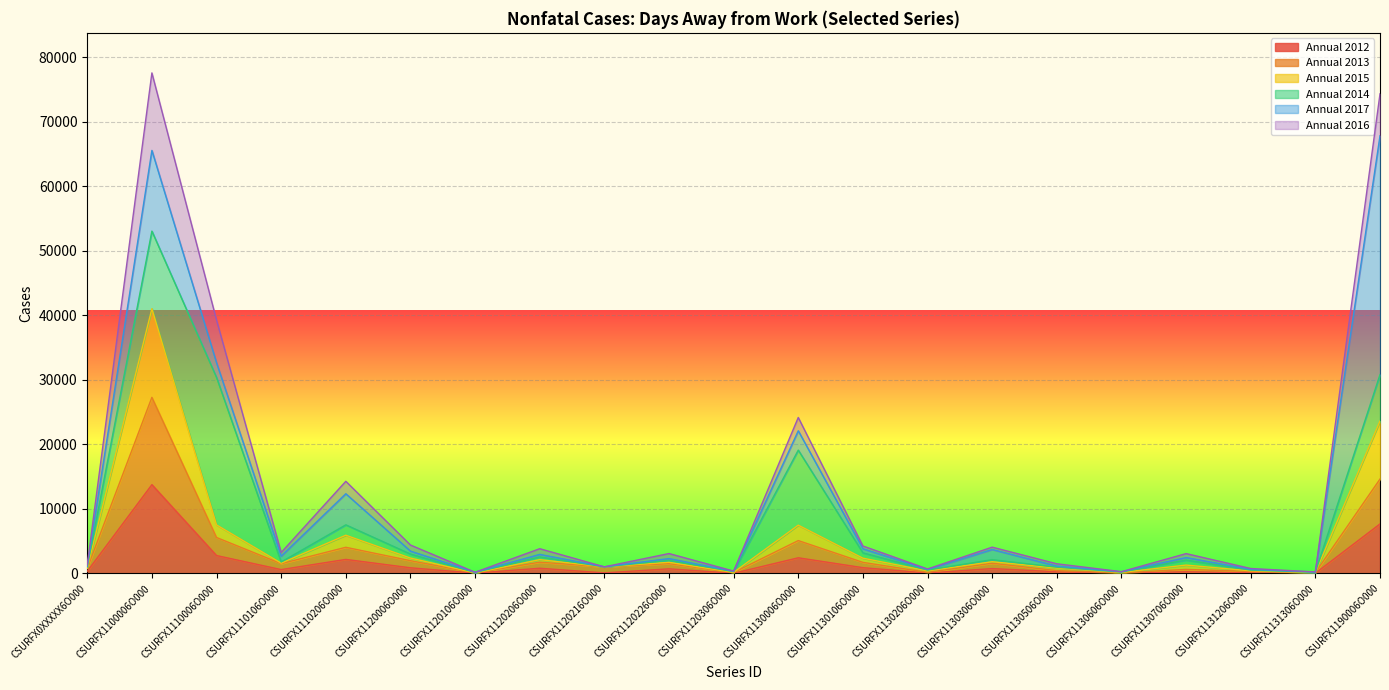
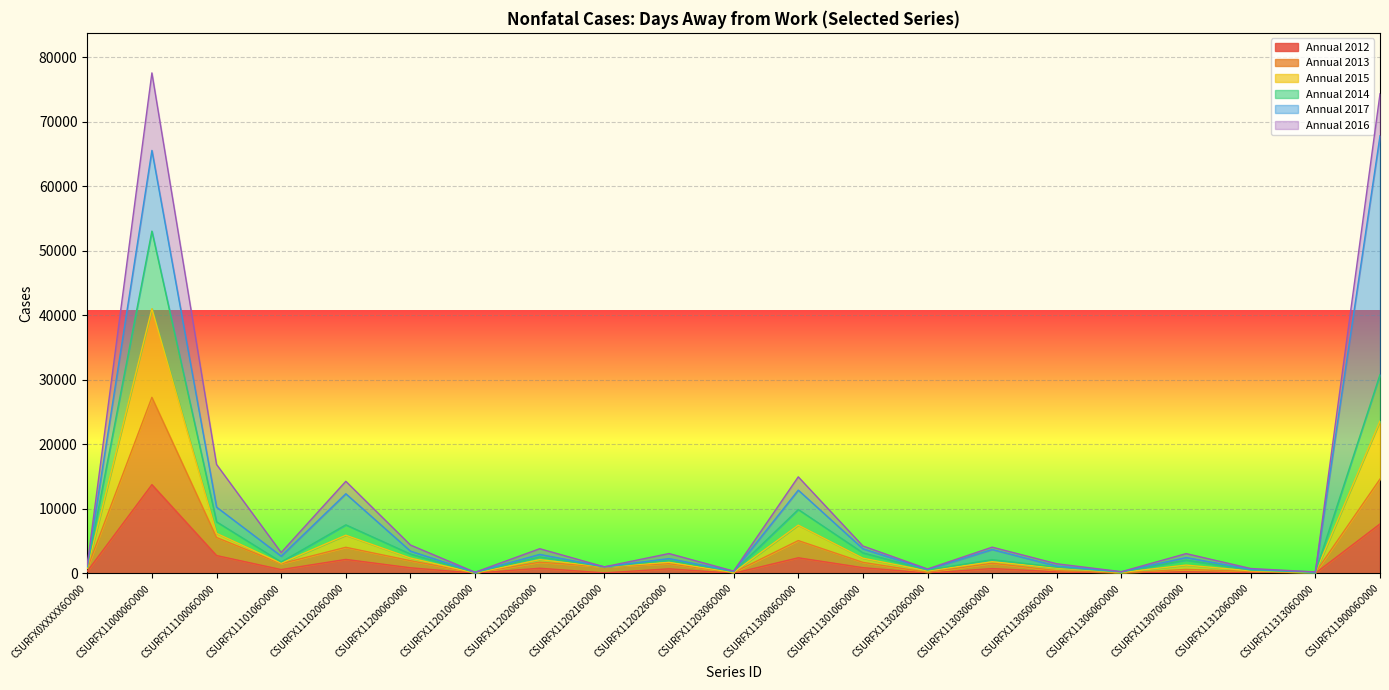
  {
    "Annual 2015": {
      "CSURFX1100006O000": 14000,
-     "CSURFX1110006O000": 2000,
+     "CSURFX1110006O000": 1000,
      "CSURFX1110206O000": 2000,
      "CSURFX1120006O000": 0,
      "CSURFX1130006O000": 2000,
      "CSURFX1130106O000": 1000,
      "CSURFX1130706O000": 1000,
      "CSURFX1190006O000": 9000
    },
    "Annual 2014": {
      "CSURFX1100006O000": 12000,
-     "CSURFX1110006O000": 23000,
+     "CSURFX1110006O000": 2000,
      "CSURFX1110206O000": 2000,
      "CSURFX1120006O000": 1000,
-     "CSURFX1130006O000": 12000,
+     "CSURFX1130006O000": 2000,
      "CSURFX1130106O000": 1000,
      "CSURFX1130706O000": 1000,
      "CSURFX1190006O000": 7000
    },
    "Annual 2017": {
      "CSURFX1100006O000": 13000,
      "CSURFX1110006O000": 2000,
      "CSURFX1110106O000": 1000,
      "CSURFX1110206O000": 5000,
      "CSURFX1120006O000": 0,
      "CSURFX1130006O000": 3000,
      "CSURFX1130106O000": 1000,
      "CSURFX1130706O000": 0,
      "CSURFX1190006O000": 37000
    },
    "Annual 2016": {
      "CSURFX1100006O000": 12000,
      "CSURFX1110006O000": 7000,
      "CSURFX1110106O000": 1000,
      "CSURFX1110206O000": 2000,
      "CSURFX1120006O000": 1000,
      "CSURFX1120206O000": 1000,
      "CSURFX1120226O000": 1000,
      "CSURFX1130006O000": 2000,
      "CSURFX1130106O000": 0,
      "CSURFX1130706O000": 1000,
      "CSURFX1190006O000": 7000
    }
  }
